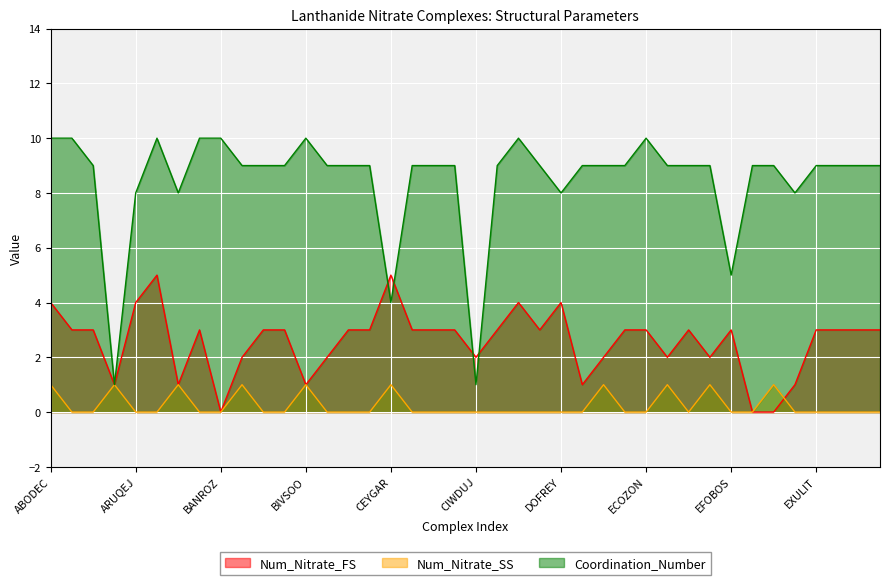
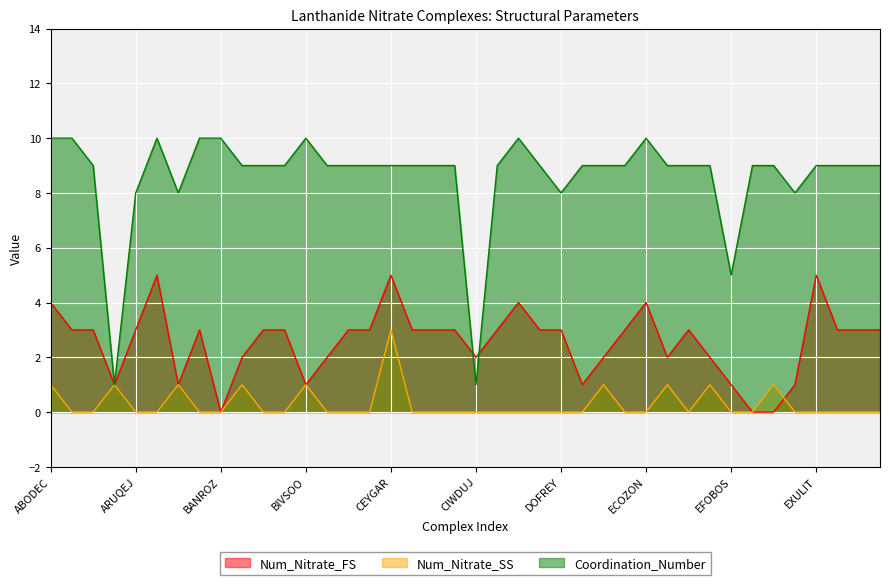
  {
    "Num_Nitrate_FS": {
      "ABODEC": 4,
-     "ARUQEJ": 4,
+     "ARUQEJ": 3,
      "CEYGAR": 5,
      "CIWDUJ": 2,
-     "DOFREY": 4,
-     "ECOZON": 3,
-     "EFOBOS": 3,
-     "EXULIT": 3
+     "DOFREY": 3,
+     "ECOZON": 4,
+     "EFOBOS": 1,
+     "EXULIT": 5
    },
    "Num_Nitrate_SS": {
      "ABODEC": 1,
      "ARUQEJ": 0,
-     "CEYGAR": 1,
+     "CEYGAR": 3,
      "CIWDUJ": 0,
      "DOFREY": 0,
      "ECOZON": 0,
      "EFOBOS": 0,
      "EXULIT": 0
    },
    "Coordination_Number": {
      "ABODEC": 10,
      "ARUQEJ": 8,
      "BANROZ": 10,
      "BIVSOO": 10,
-     "CEYGAR": 4,
+     "CEYGAR": 9,
      "CIWDUJ": 1,
      "DOFREY": 8,
      "ECOZON": 10,
      "EFOBOS": 5,
      "EXULIT": 9
    }
  }
